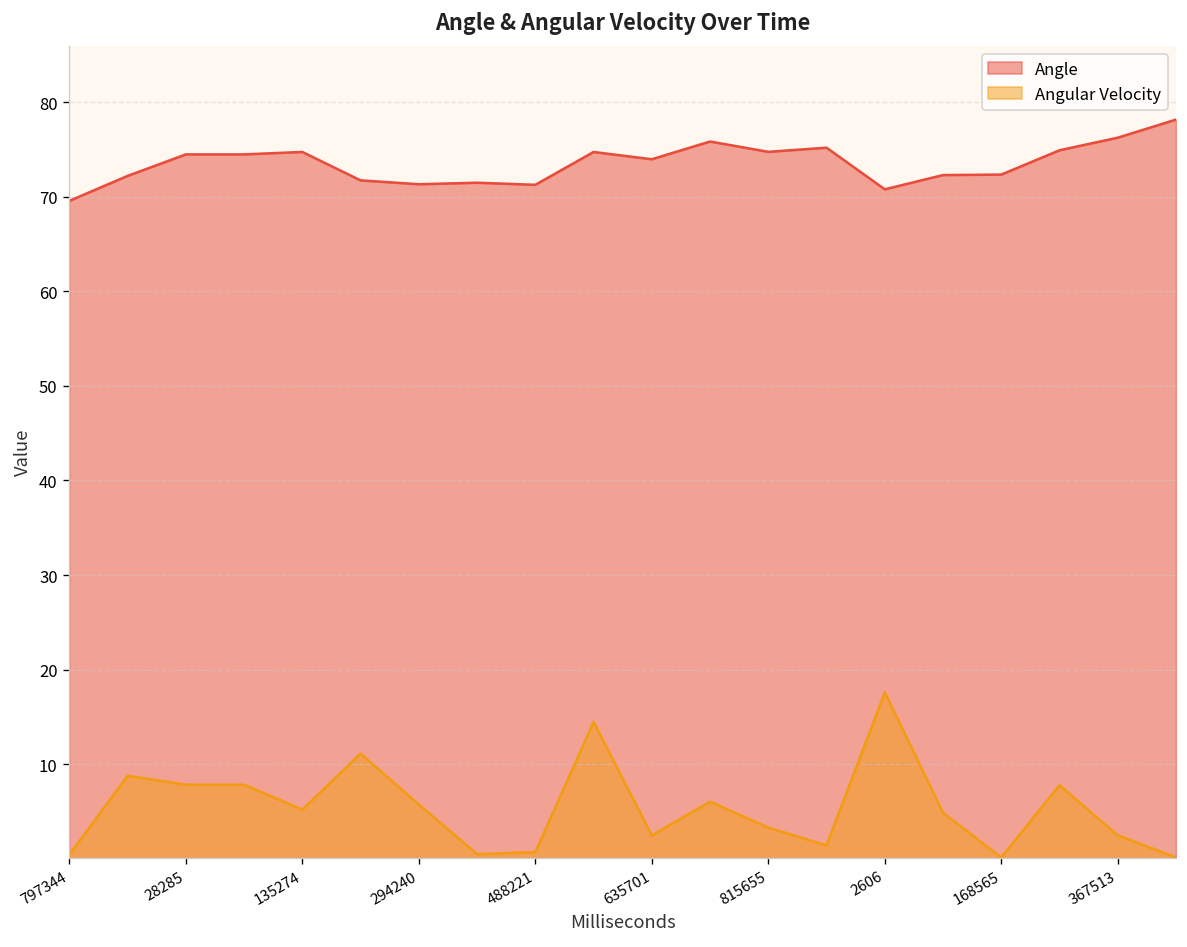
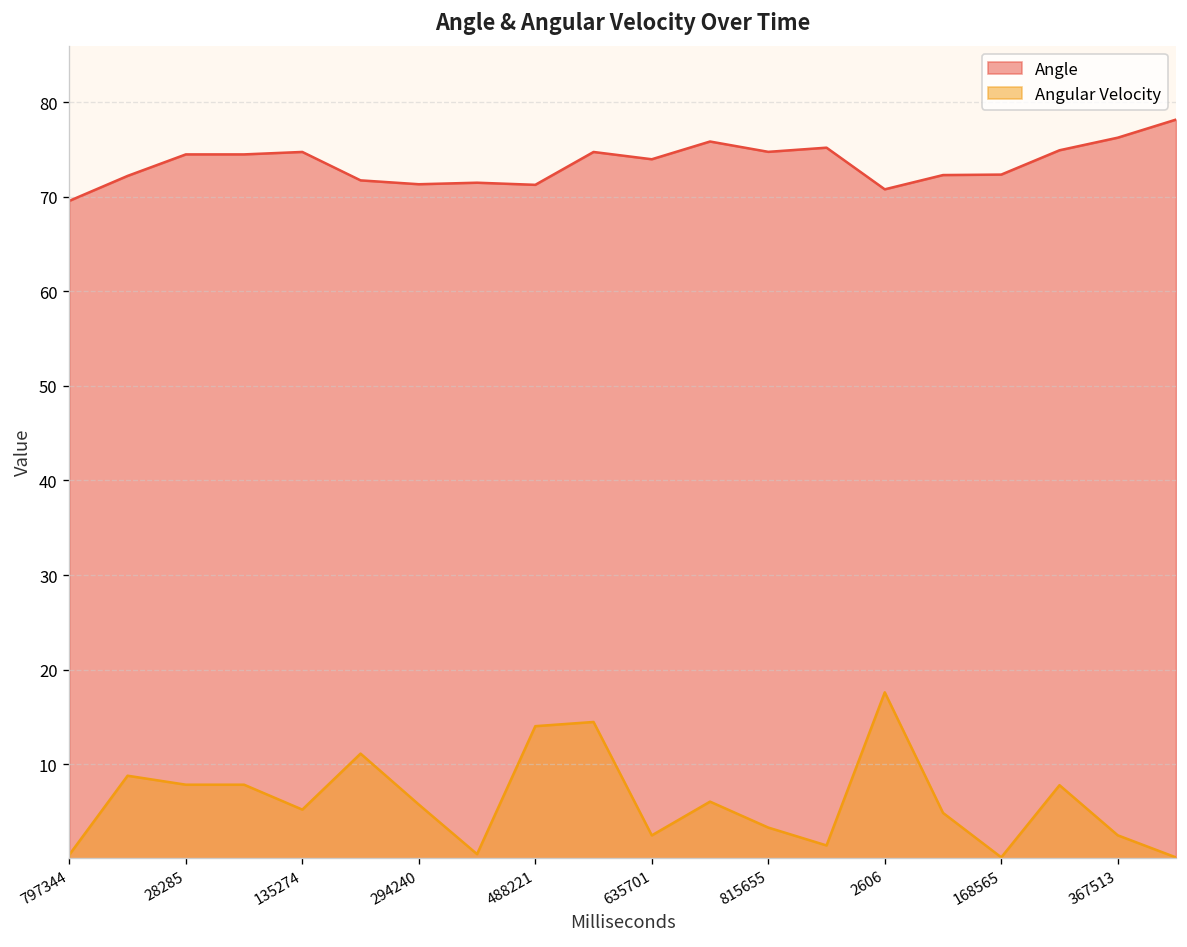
  {
    "Angle": {
      "797344": 70,
      "28285": 74,
      "135274": 75,
      "294240": 71,
      "488221": 71,
      "635701": 74,
      "815655": 75,
      "2606": 71,
      "168565": 72,
      "367513": 76
    },
    "Angular Velocity": {
      "797344": 0,
      "28285": 8,
      "135274": 5,
      "294240": 6,
-     "488221": 1,
+     "488221": 14,
      "635701": 2,
      "815655": 3,
      "2606": 18,
      "168565": 0,
      "367513": 2
    }
  }
